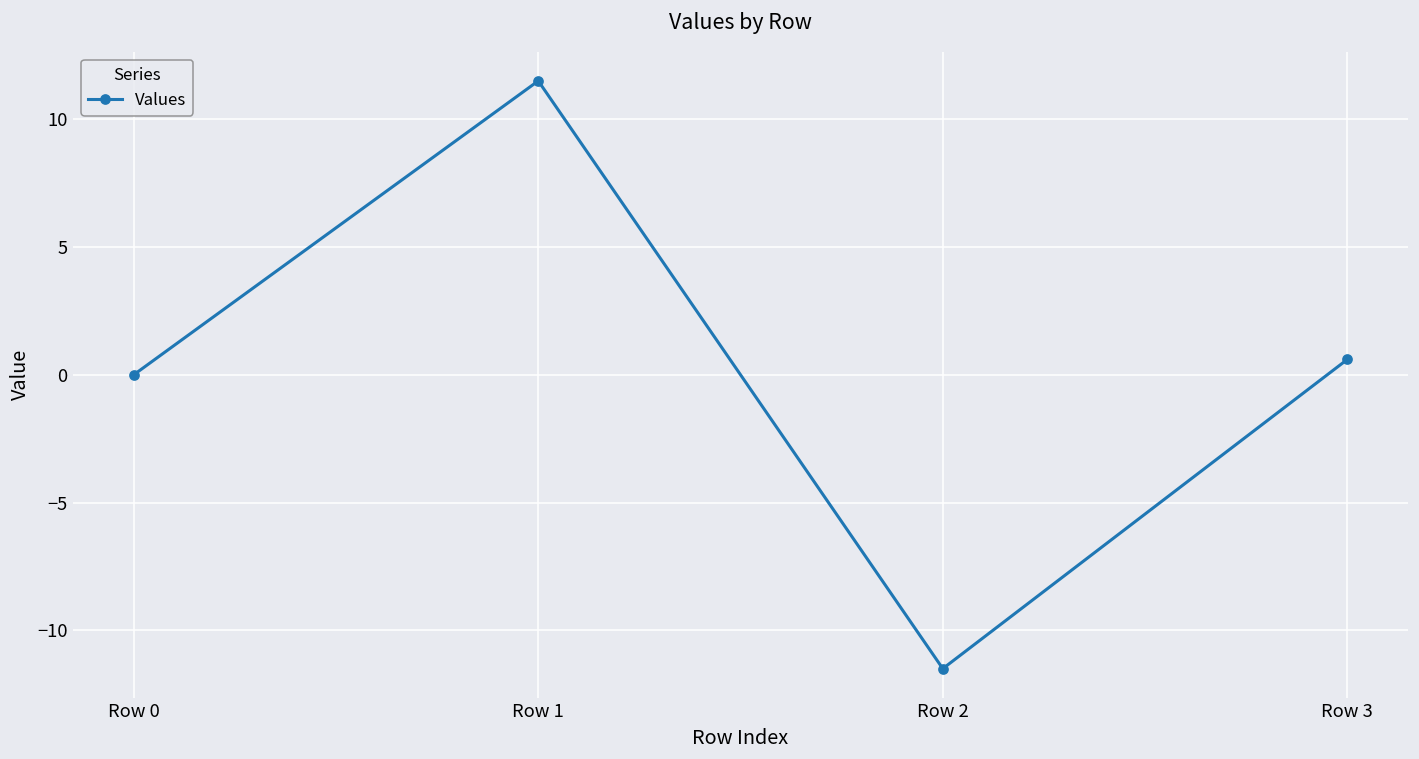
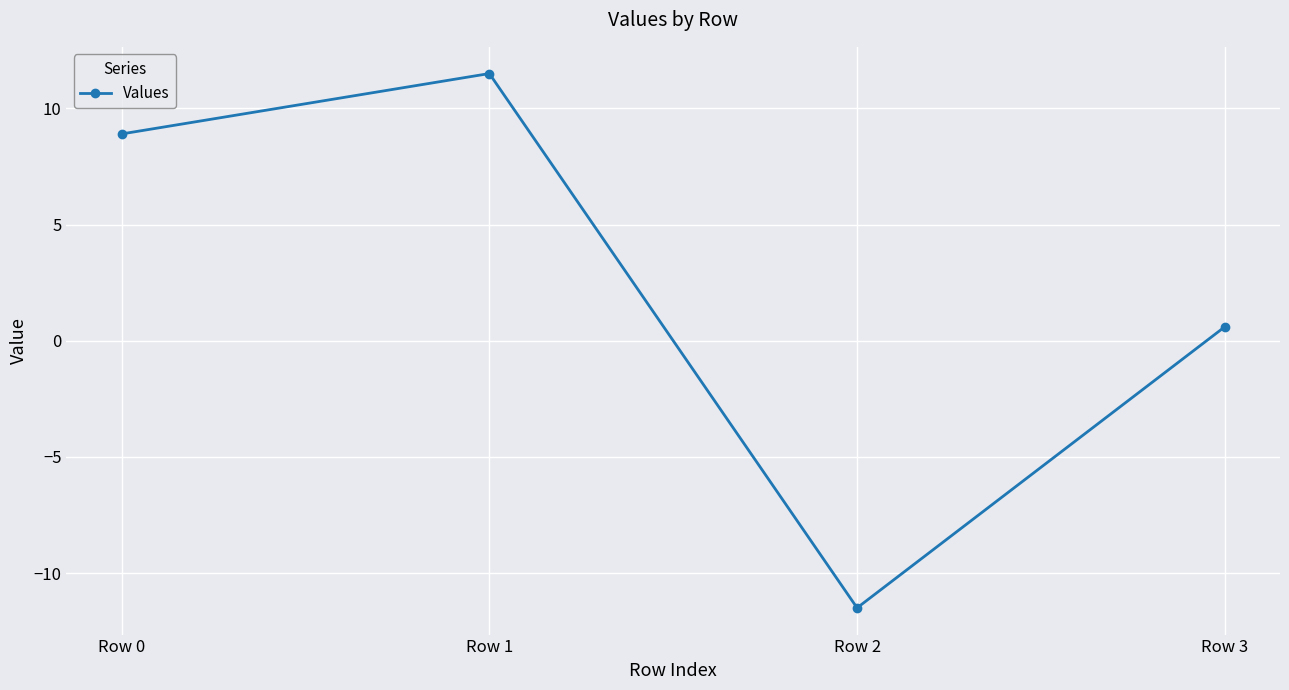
  {
-   "Row 0": 0.0,
+   "Row 0": 8.9,
    "Row 1": 11.5,
    "Row 2": -11.5,
    "Row 3": 0.6
  }
